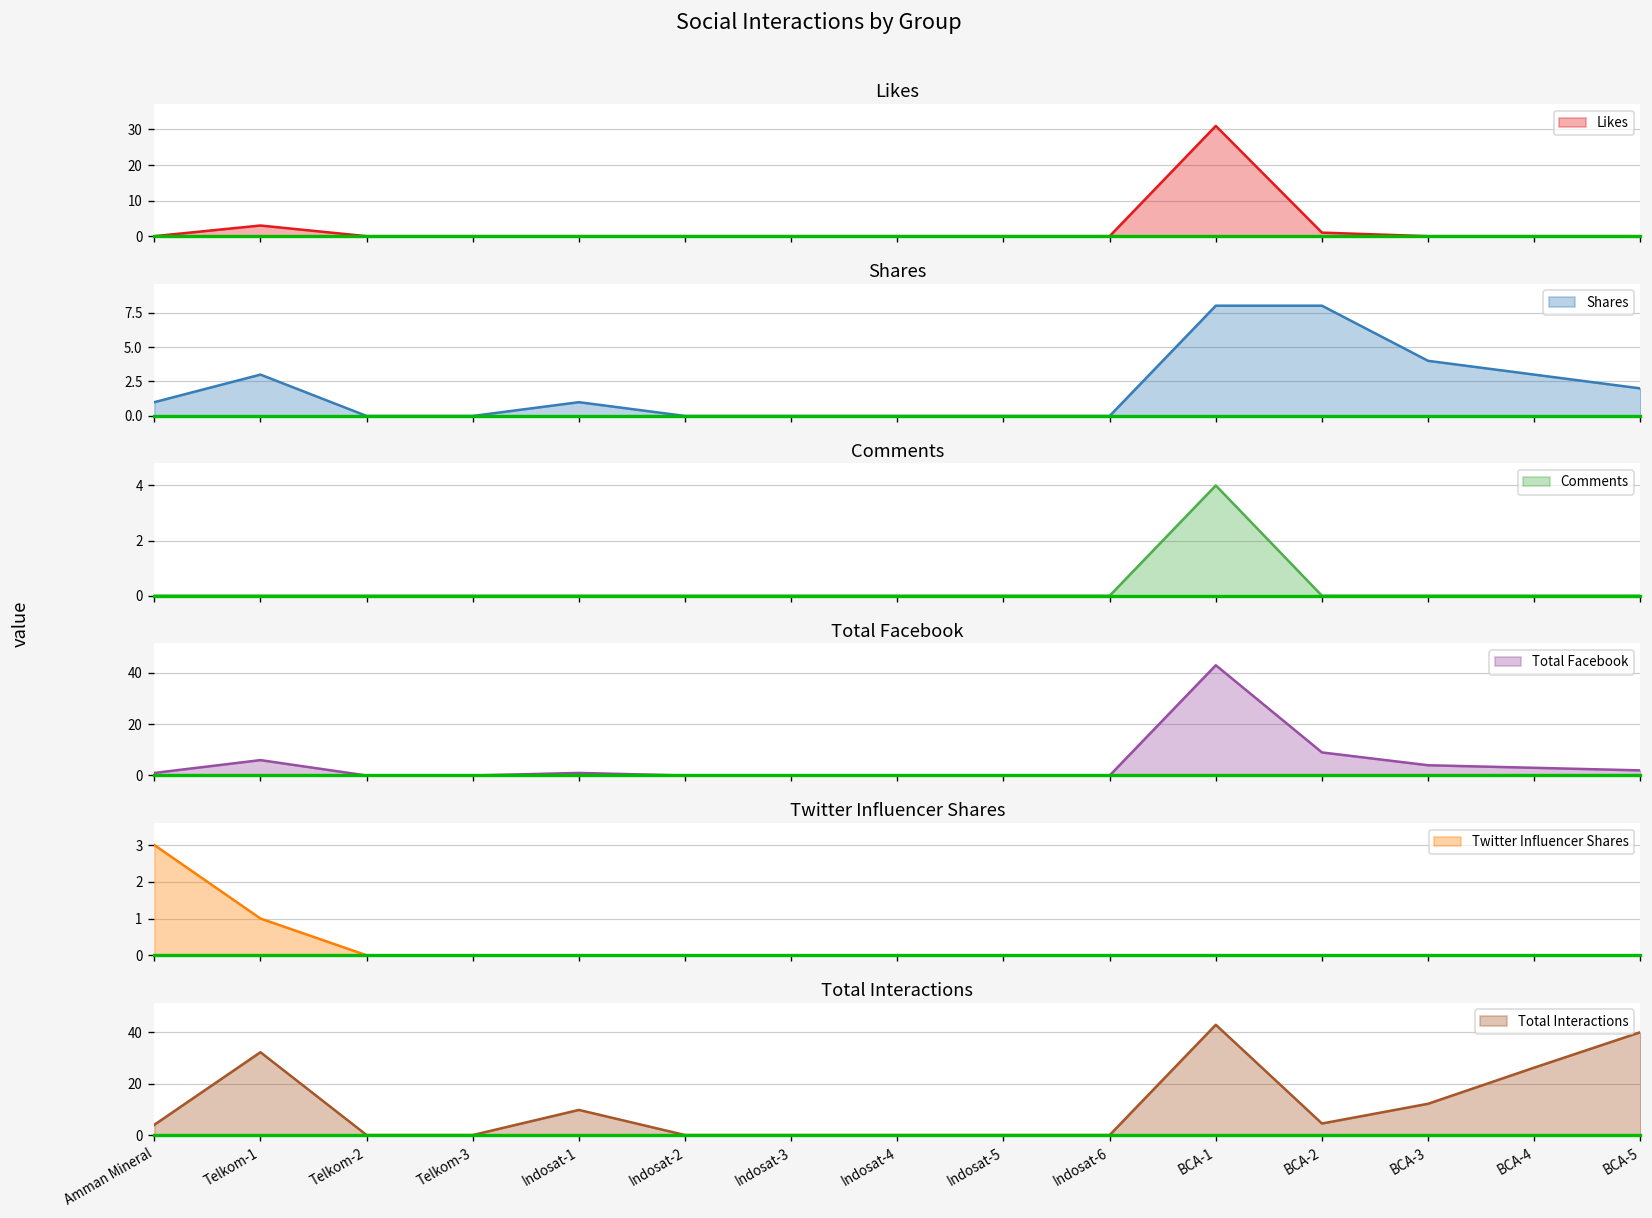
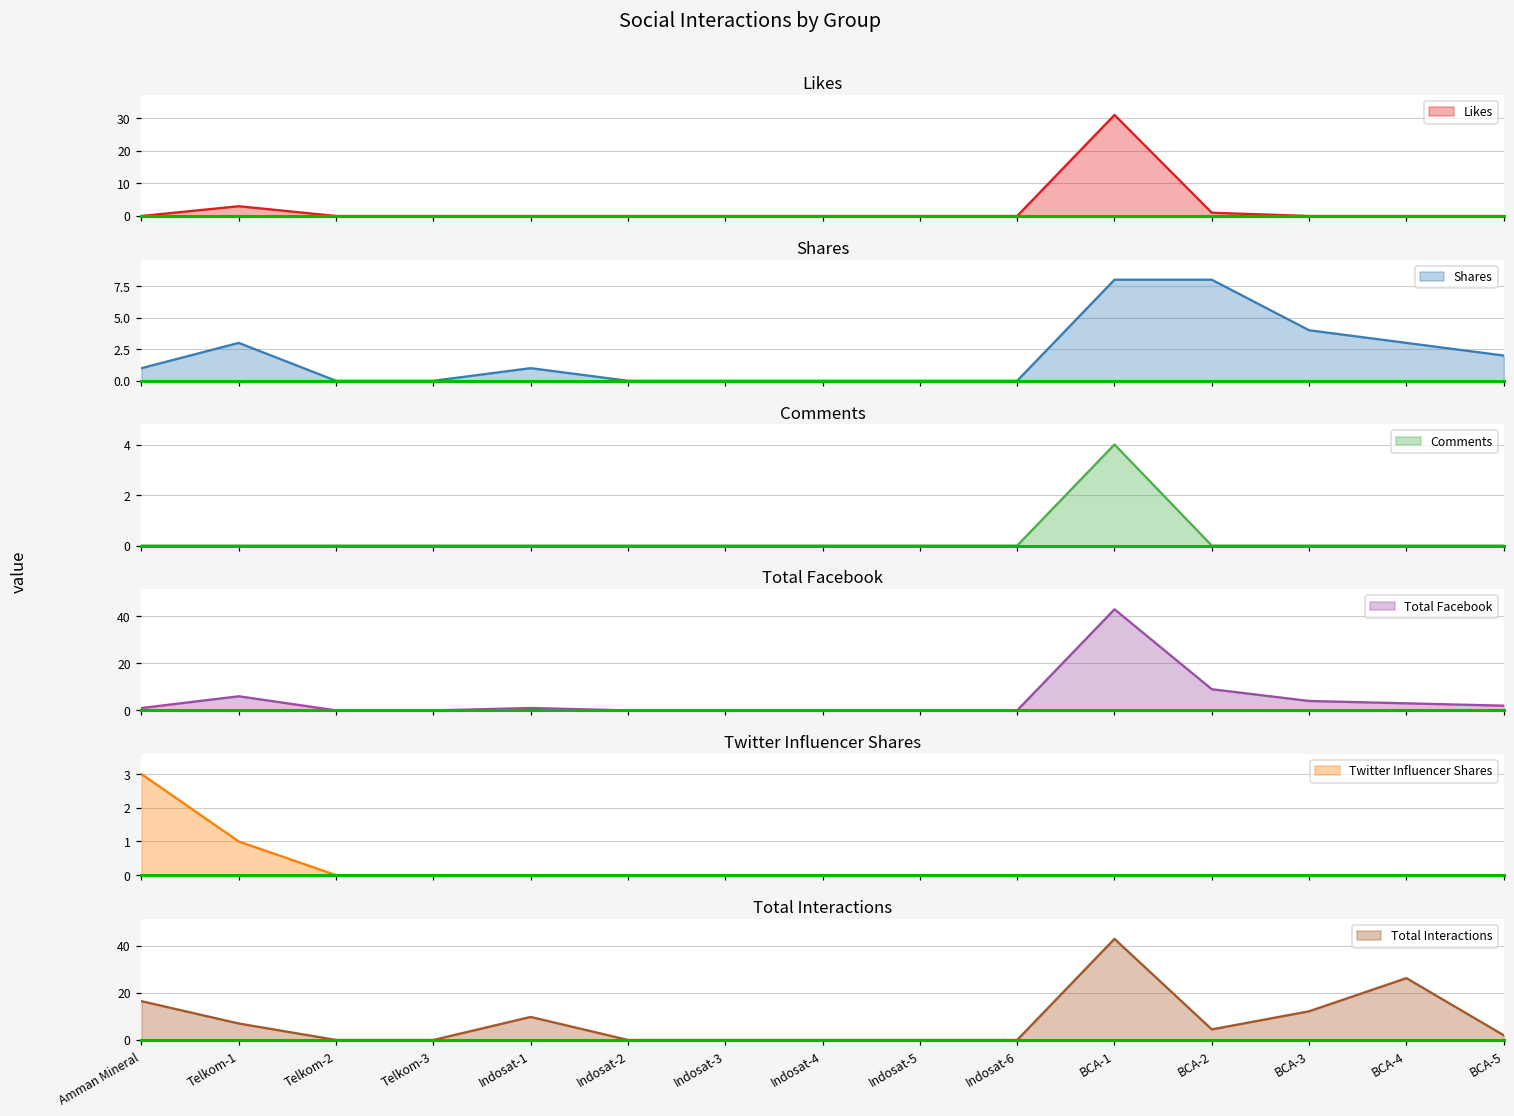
  {
    "Total Interactions": {
-     "Amman Mineral": 4,
-     "Telkom-1": 32,
+     "Amman Mineral": 17,
+     "Telkom-1": 7,
      "Telkom-2": 0,
      "Telkom-3": 0,
      "Indosat-1": 10,
      "Indosat-2": 0,
      "Indosat-3": 0,
      "Indosat-4": 0,
      "Indosat-5": 0,
      "Indosat-6": 0,
      "BCA-1": 43,
      "BCA-2": 5,
      "BCA-3": 12,
      "BCA-4": 26,
-     "BCA-5": 40
+     "BCA-5": 2
    }
  }
